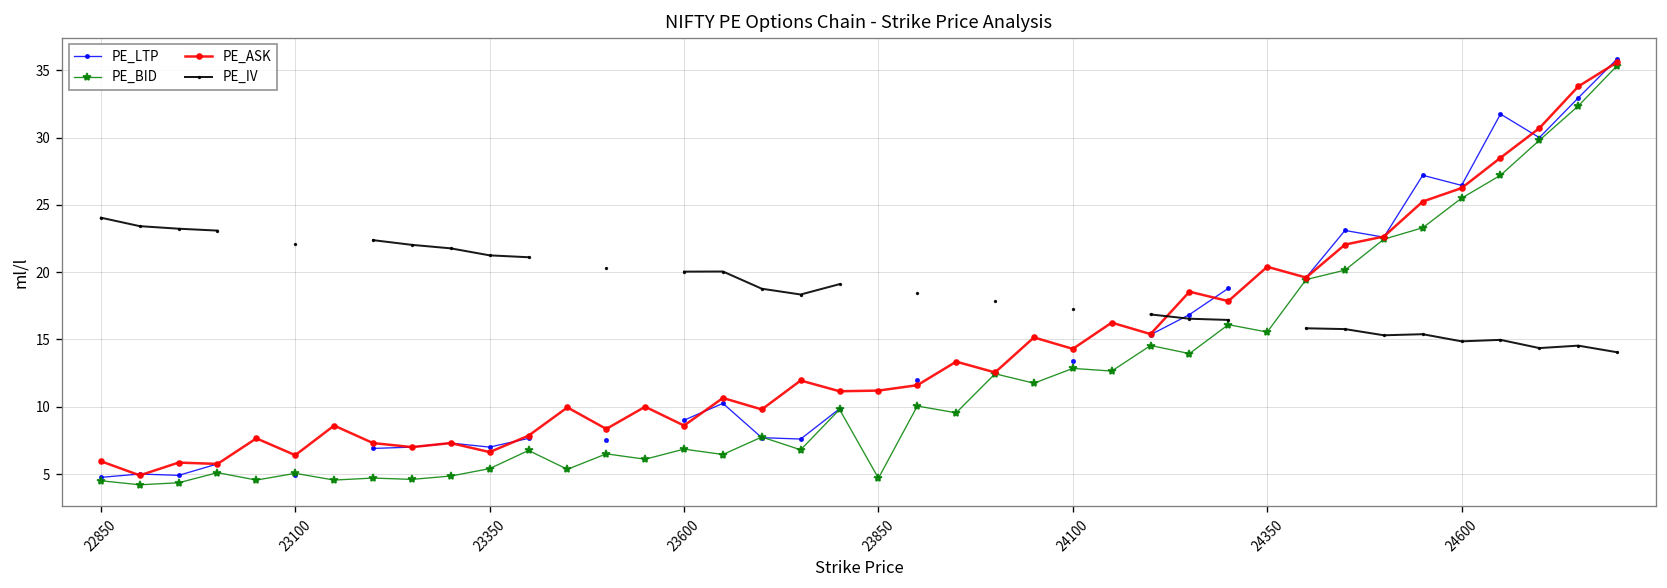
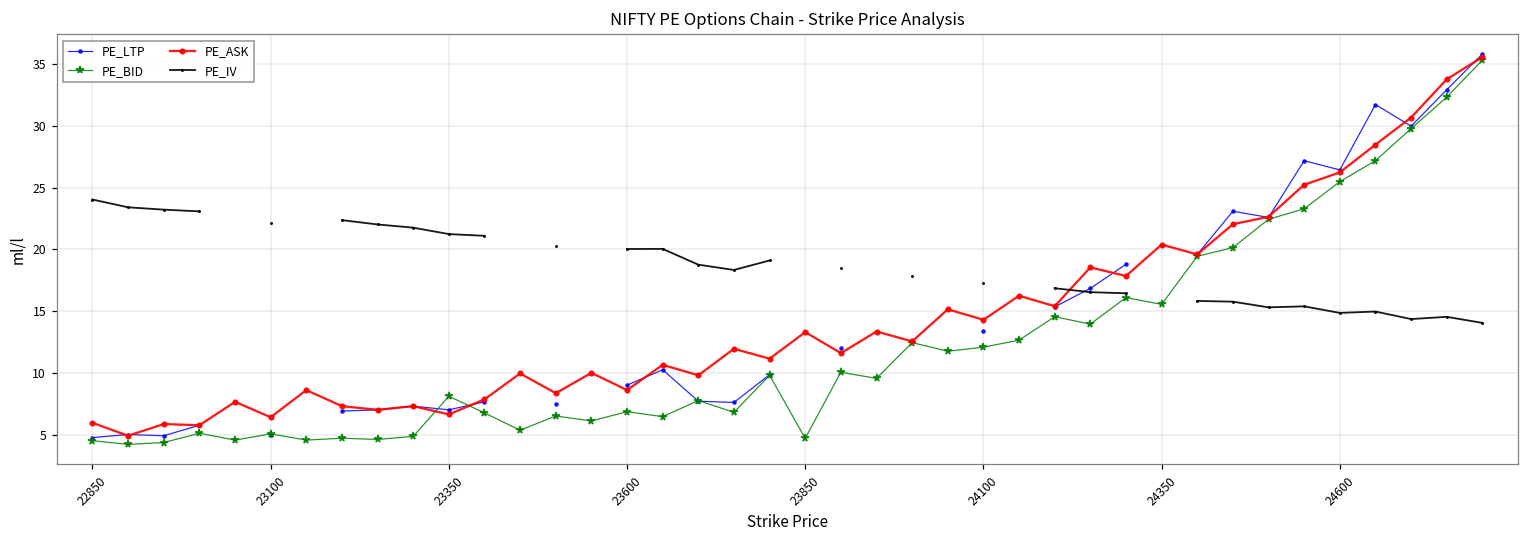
  {
    "PE_LTP": {
      "22850": 4.8,
      "23350": 7.0,
      "23600": 9.0,
      "24100": 13.4
    },
    "PE_BID": {
      "22850": 4.5,
-     "23350": 5.4,
+     "23350": 8.1,
      "23600": 6.9,
      "23850": 4.7,
-     "24100": 12.9,
+     "24100": 12.1,
      "24350": 15.6,
      "24600": 25.5
    },
    "PE_ASK": {
      "22850": 6.0,
      "23100": 6.4,
      "23350": 6.6,
      "23600": 8.6,
-     "23850": 11.2,
+     "23850": 13.3,
      "24100": 14.3,
      "24350": 20.4
    },
    "PE_IV": {
      "22850": 24.1,
      "23100": 22.1,
      "23350": 21.3,
      "23600": 20.0,
      "24100": 17.3,
      "24600": 14.9
    }
  }
